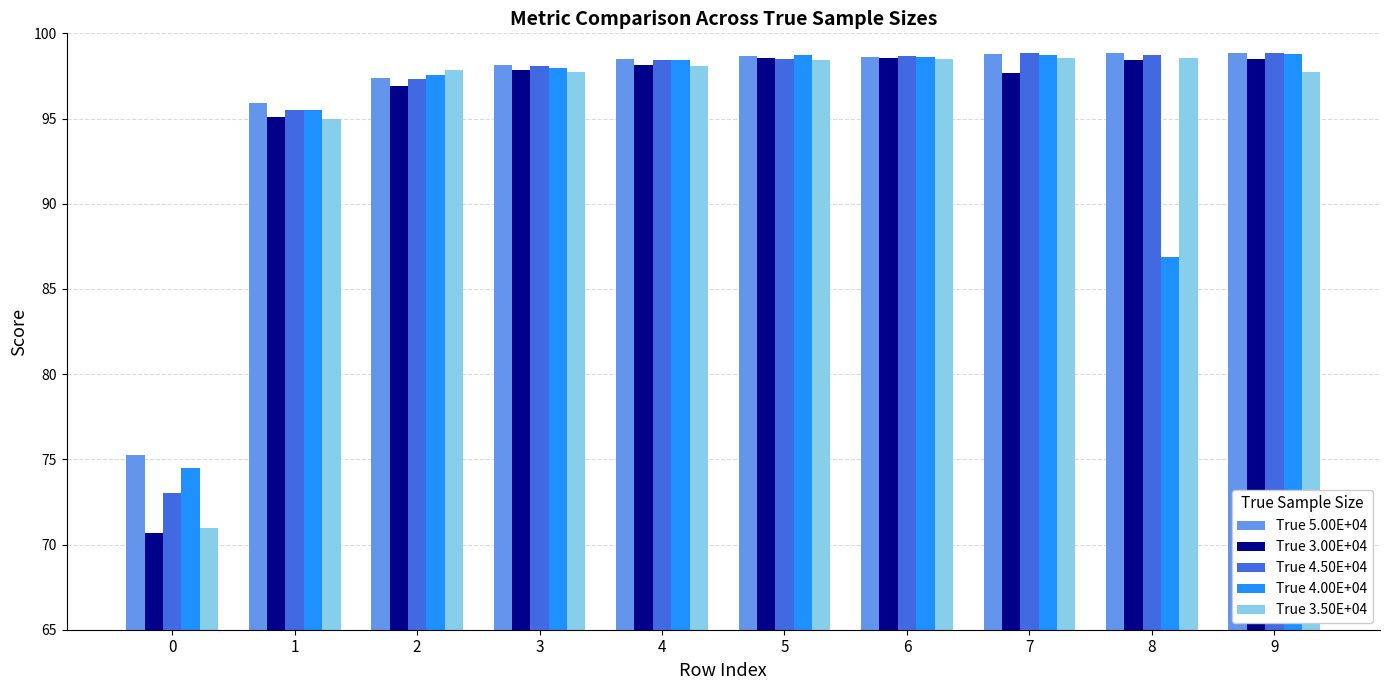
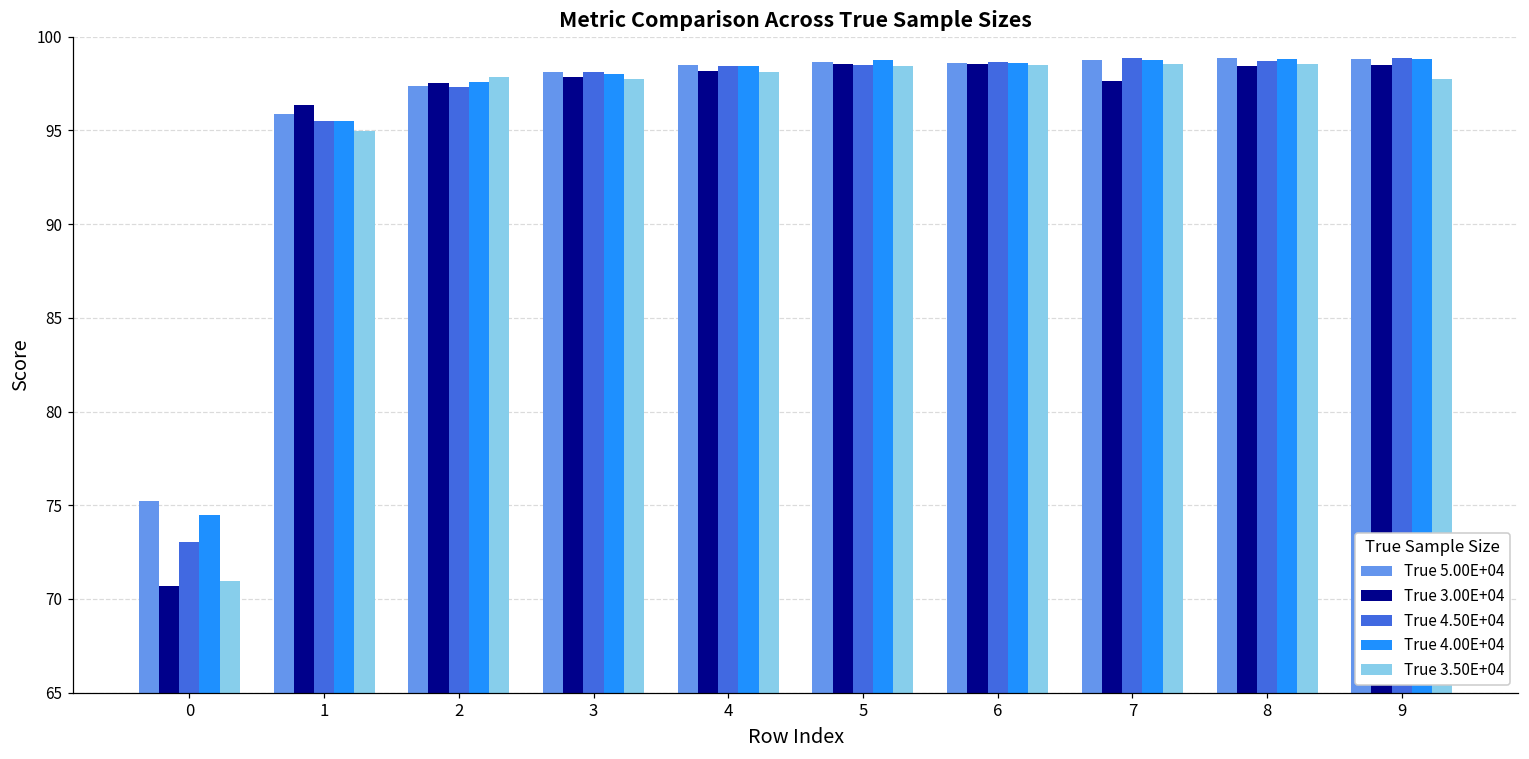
  {
    "True 3.00E+04": {
      "0": 70.7,
-     "1": 95.1,
-     "2": 96.9,
+     "1": 96.3,
+     "2": 97.5,
      "3": 97.9,
      "4": 98.2,
      "5": 98.5,
      "6": 98.5,
      "7": 97.7,
      "8": 98.4,
      "9": 98.5
    },
    "True 4.00E+04": {
      "0": 74.5,
      "1": 95.5,
      "2": 97.6,
      "3": 98.0,
      "4": 98.4,
      "5": 98.8,
      "6": 98.6,
      "7": 98.7,
-     "8": 86.9,
+     "8": 98.8,
      "9": 98.8
    },
    "True 3.50E+04": {
      "0": 71.0,
      "1": 95.0,
      "2": 97.9,
      "3": 97.7,
      "4": 98.1,
      "5": 98.5,
      "6": 98.5,
      "7": 98.6,
      "8": 98.6,
      "9": 97.7
    }
  }
